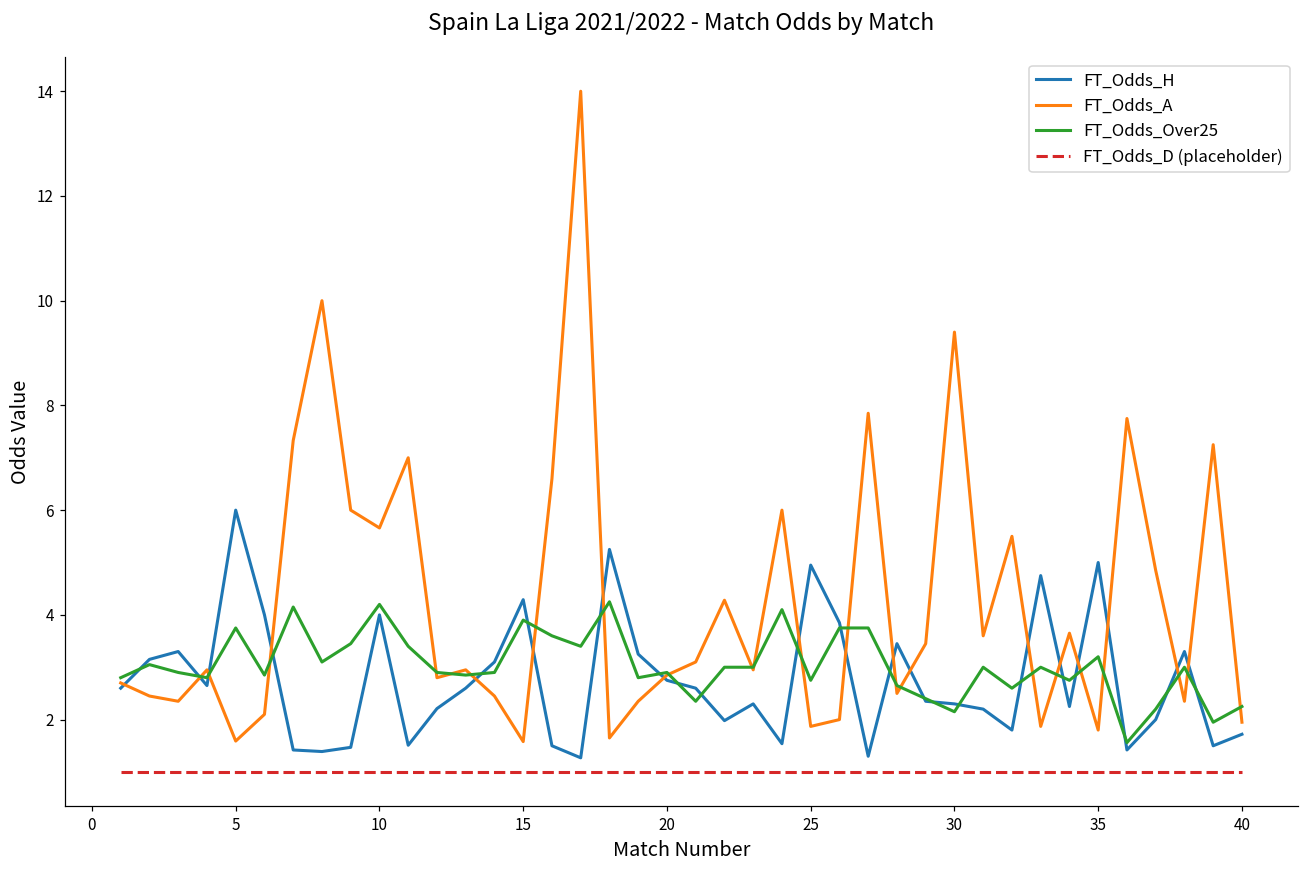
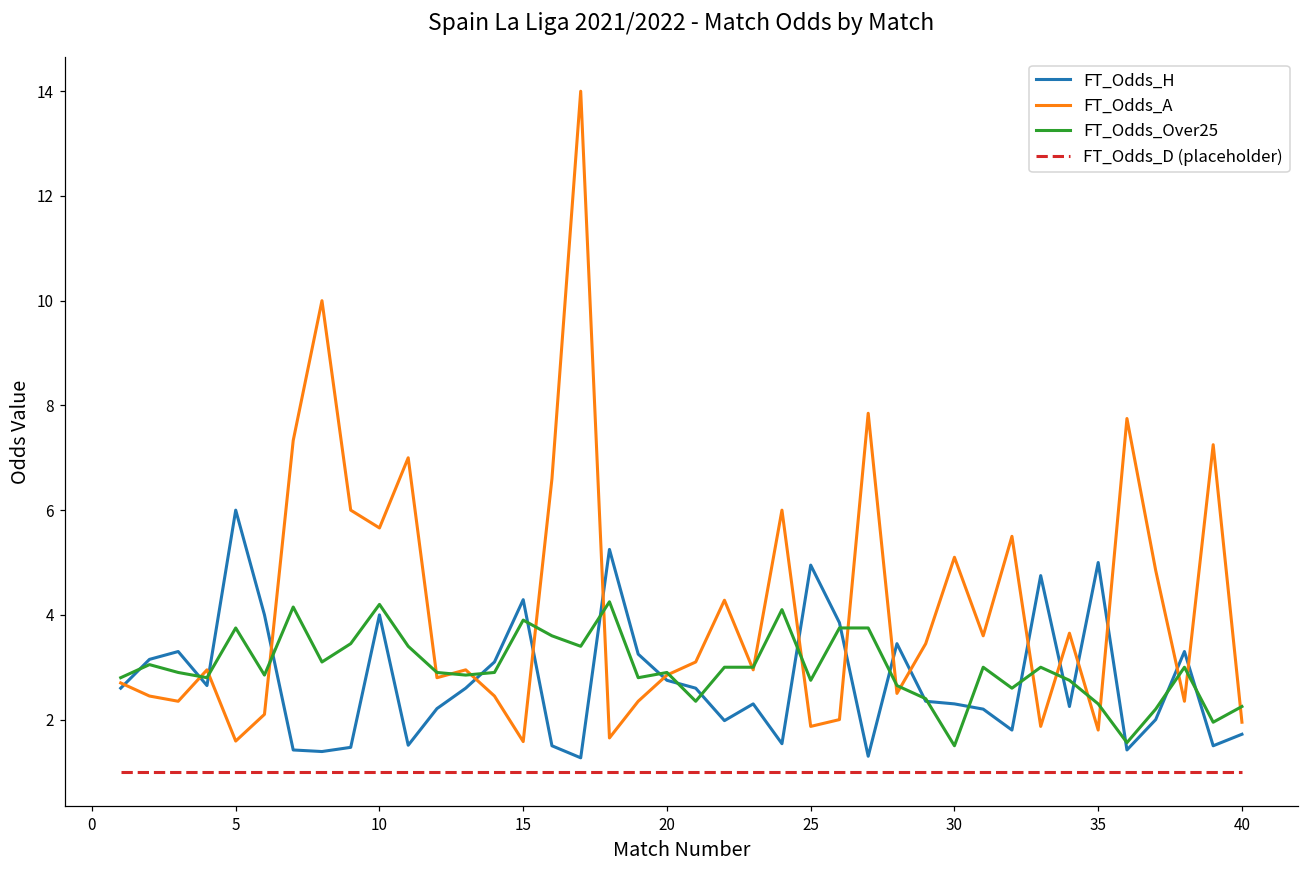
  {
    "FT_Odds_H": {
      "5": 6.0,
      "10": 4.0,
      "15": 4.3,
      "20": 2.8,
      "25": 5.0,
      "30": 2.3,
      "35": 5.0,
      "40": 1.7
    },
    "FT_Odds_A": {
      "5": 1.6,
      "10": 5.7,
      "15": 1.6,
      "25": 1.9,
-     "30": 9.4,
+     "30": 5.1,
      "35": 1.8,
      "40": 2.0
    },
    "FT_Odds_Over25": {
      "5": 3.8,
      "10": 4.2,
      "15": 3.9,
      "25": 2.8,
-     "30": 2.2,
-     "35": 3.2,
+     "30": 1.5,
+     "35": 2.3,
      "40": 2.3
    },
    "FT_Odds_D (placeholder)": {
      "5": 1.0,
      "10": 1.0,
      "15": 1.0,
      "20": 1.0,
      "25": 1.0,
      "30": 1.0,
      "35": 1.0,
      "40": 1.0
    }
  }
